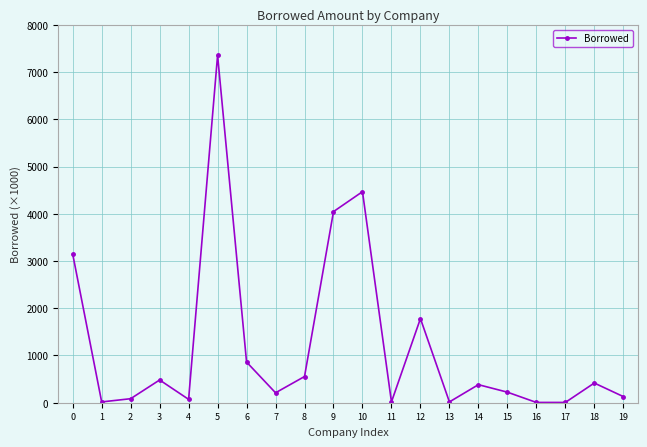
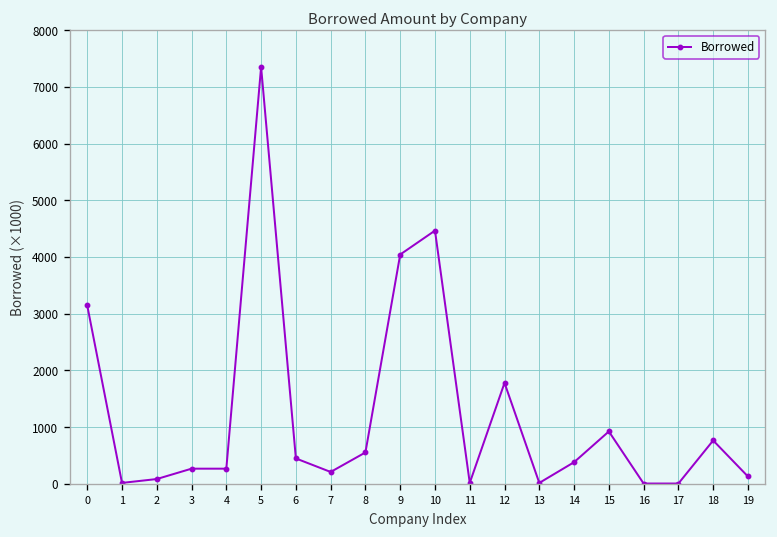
  {
    "0": 3100,
    "1": 0,
    "2": 100,
-   "3": 500,
-   "4": 100,
+   "3": 300,
+   "4": 300,
    "5": 7400,
-   "6": 900,
+   "6": 400,
    "7": 200,
    "8": 600,
    "9": 4000,
    "10": 4500,
    "11": 0,
    "12": 1800,
    "13": 0,
    "14": 400,
-   "15": 200,
+   "15": 900,
    "16": 0,
    "17": 0,
-   "18": 400,
+   "18": 800,
    "19": 100
  }
